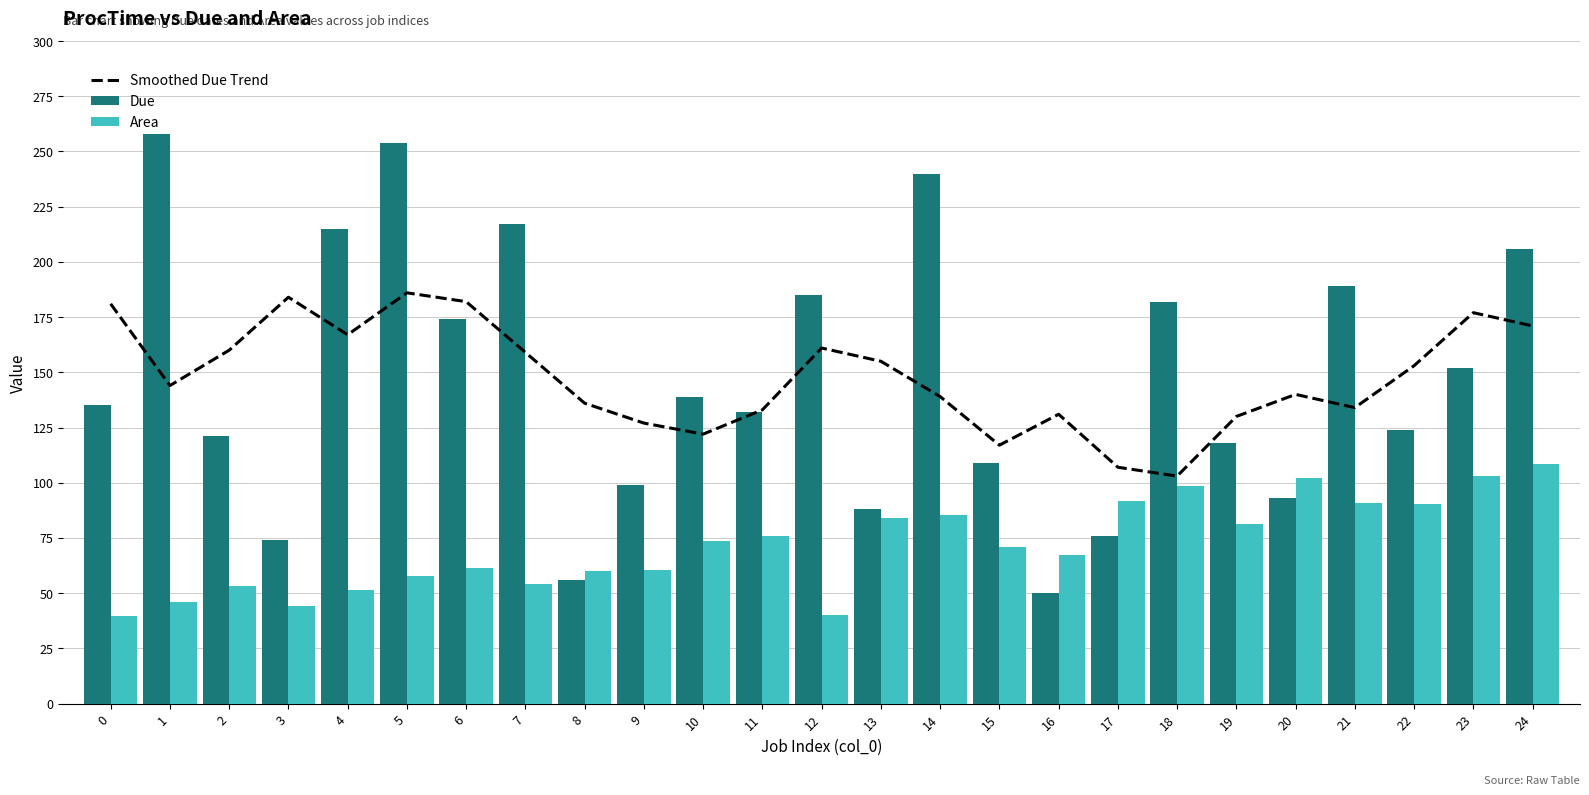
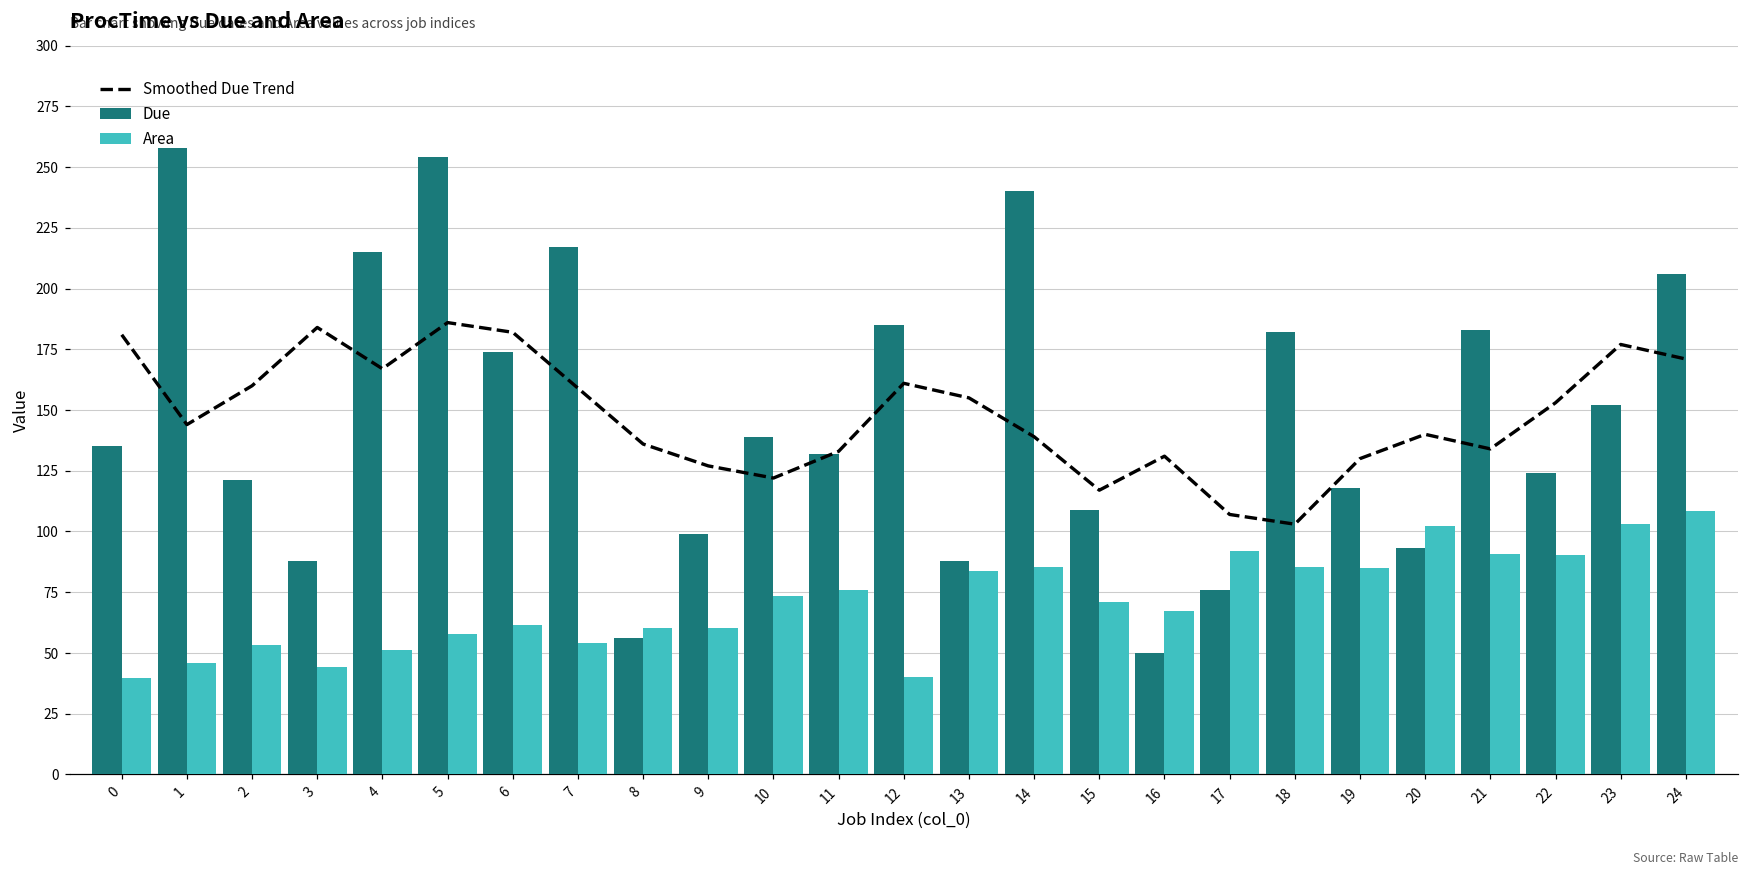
  {
    "Due": {
      "0": 135,
      "1": 258,
      "2": 121,
-     "3": 74,
+     "3": 88,
      "4": 215,
      "5": 254,
      "6": 174,
      "7": 217,
      "8": 56,
      "9": 99,
      "10": 139,
      "11": 132,
      "12": 185,
      "13": 88,
      "14": 240,
      "15": 109,
      "16": 50,
      "17": 76,
      "18": 182,
      "19": 118,
      "20": 93,
-     "21": 189,
+     "21": 183,
      "22": 124,
      "23": 152,
      "24": 206
    },
    "Smoothed Due Trend": {
      "0": 181,
      "1": 144,
      "2": 160,
      "3": 184,
      "4": 167,
      "5": 186,
      "6": 182,
      "7": 159,
      "8": 136,
      "9": 127,
      "10": 122,
      "11": 133,
      "12": 161,
      "13": 155,
      "14": 139,
      "15": 117,
      "16": 131,
      "17": 107,
      "18": 103,
      "19": 130,
      "20": 140,
      "21": 134,
      "22": 153,
      "23": 177,
      "24": 171
    },
    "Area": {
      "0": 40,
      "1": 46,
      "2": 53,
      "3": 44,
      "4": 51,
      "5": 58,
      "6": 61,
      "7": 54,
      "8": 60,
      "9": 60,
      "10": 73,
      "11": 76,
      "12": 40,
      "13": 84,
      "14": 86,
      "15": 71,
      "16": 67,
      "17": 92,
-     "18": 99,
-     "19": 81,
+     "18": 85,
+     "19": 85,
      "20": 102,
      "21": 91,
      "22": 90,
      "23": 103,
      "24": 109
    }
  }
